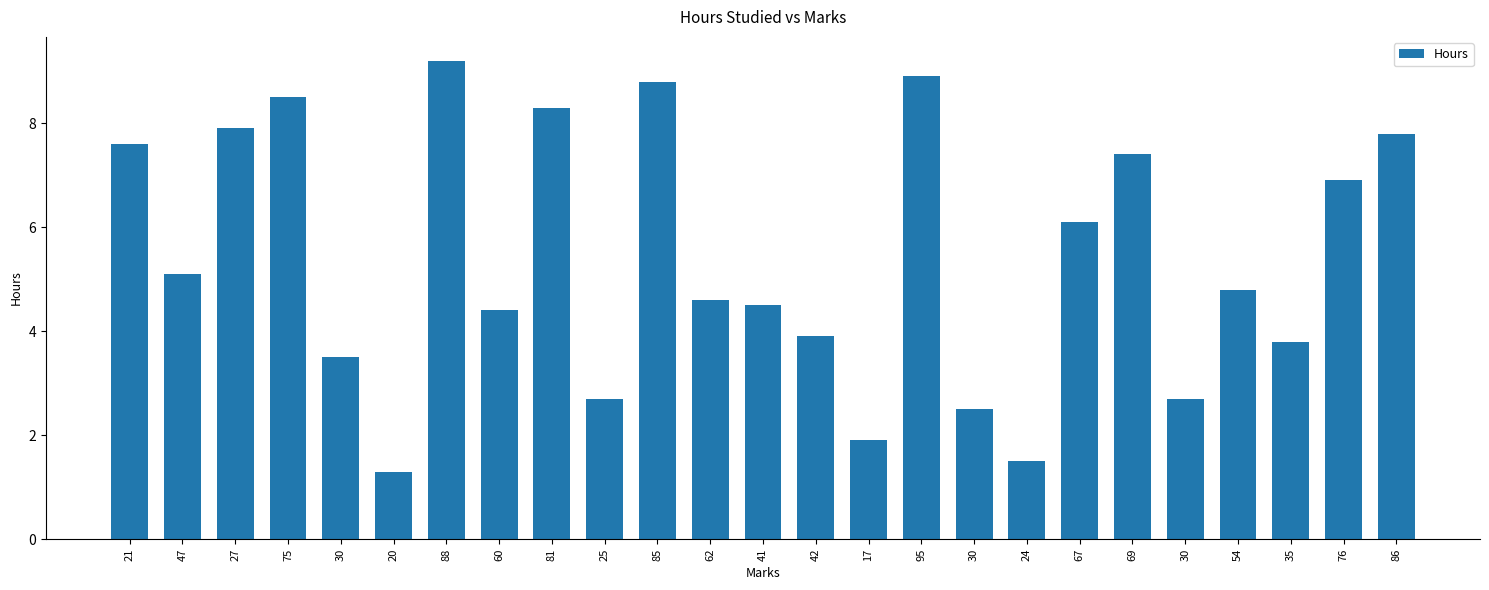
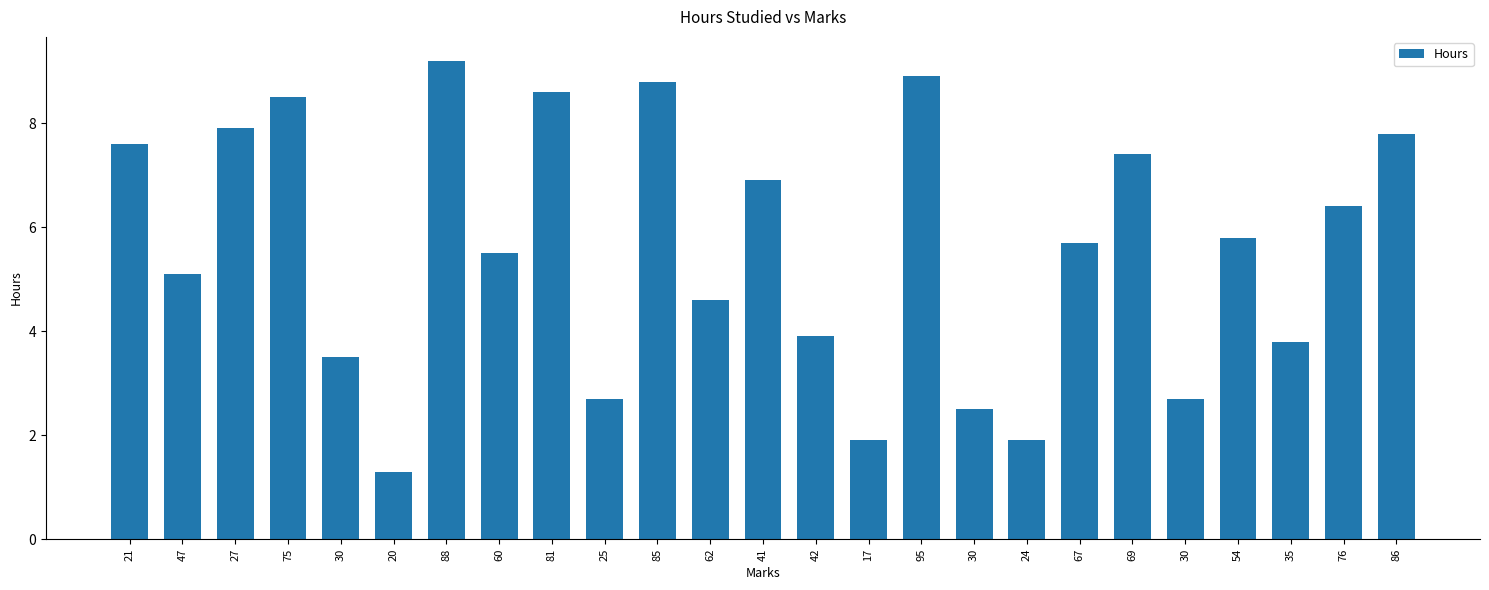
  {
    "21": 7.6,
    "47": 5.1,
    "27": 7.9,
    "75": 8.5,
    "20": 1.3,
    "88": 9.2,
-   "60": 4.4,
-   "81": 8.3,
+   "60": 5.5,
+   "81": 8.6,
    "25": 2.7,
    "85": 8.8,
    "62": 4.6,
-   "41": 4.5,
+   "41": 6.9,
    "42": 3.9,
    "17": 1.9,
    "95": 8.9,
-   "24": 1.5,
-   "67": 6.1,
+   "24": 1.9,
+   "67": 5.7,
    "69": 7.4,
-   "54": 4.8,
+   "54": 5.8,
    "35": 3.8,
-   "76": 6.9,
+   "76": 6.4,
    "86": 7.8
  }
